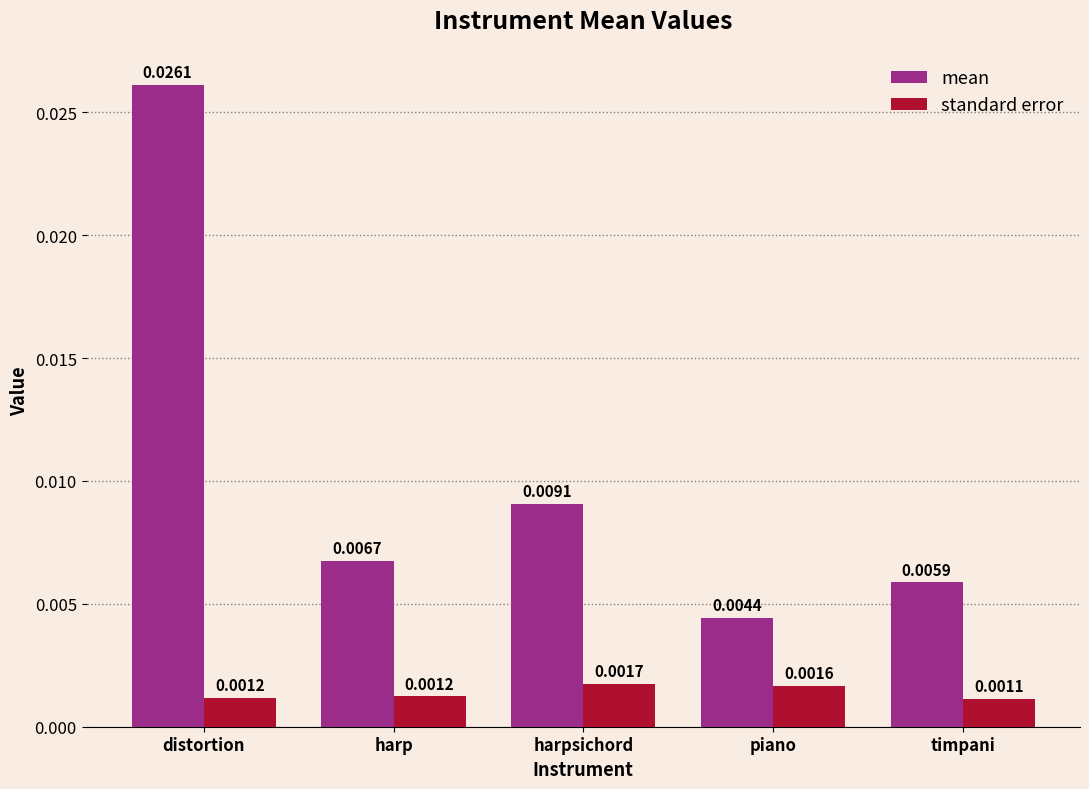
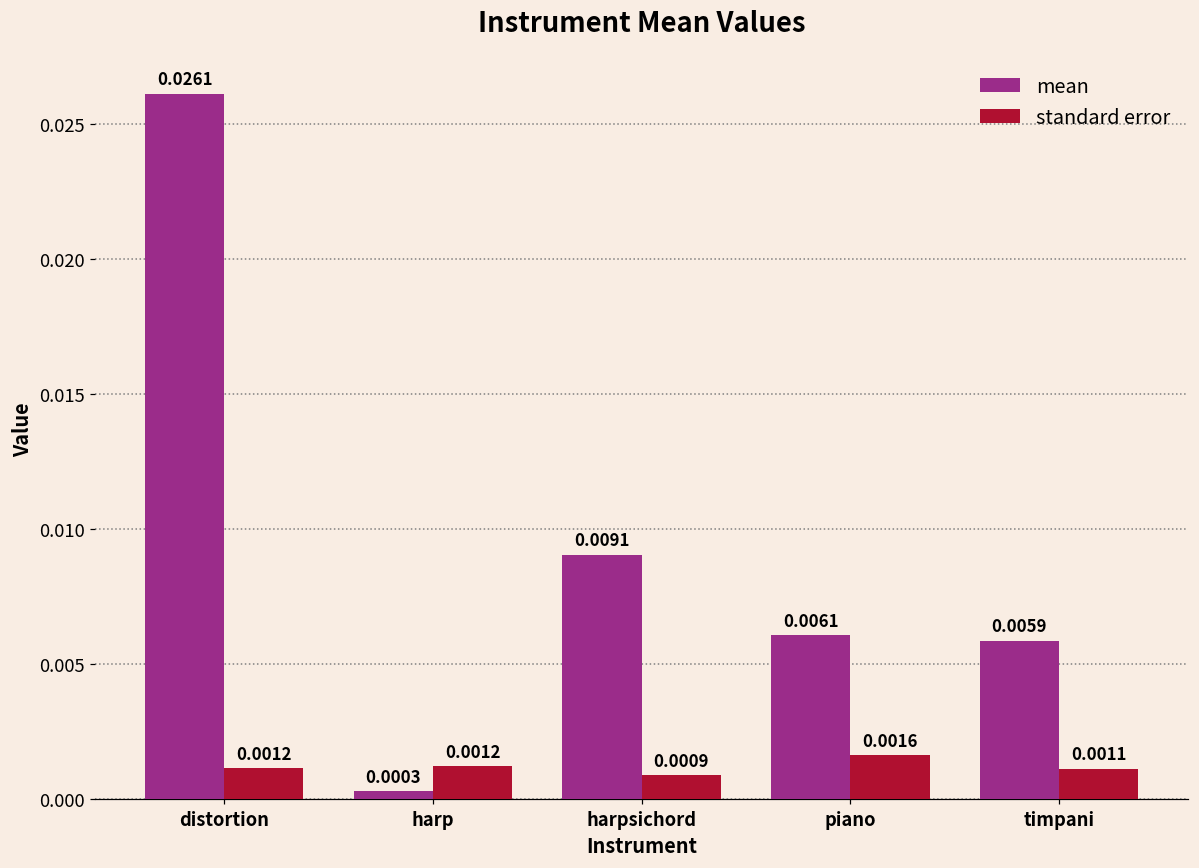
  {
    "mean": {
      "distortion": 0.0261,
-     "harp": 0.0067,
+     "harp": 0.0003,
      "harpsichord": 0.0091,
-     "piano": 0.0044,
+     "piano": 0.0061,
      "timpani": 0.0059
    },
    "standard error": {
      "distortion": 0.0012,
      "harp": 0.0012,
-     "harpsichord": 0.0017,
+     "harpsichord": 0.0009,
      "piano": 0.0016,
      "timpani": 0.0011
    }
  }
